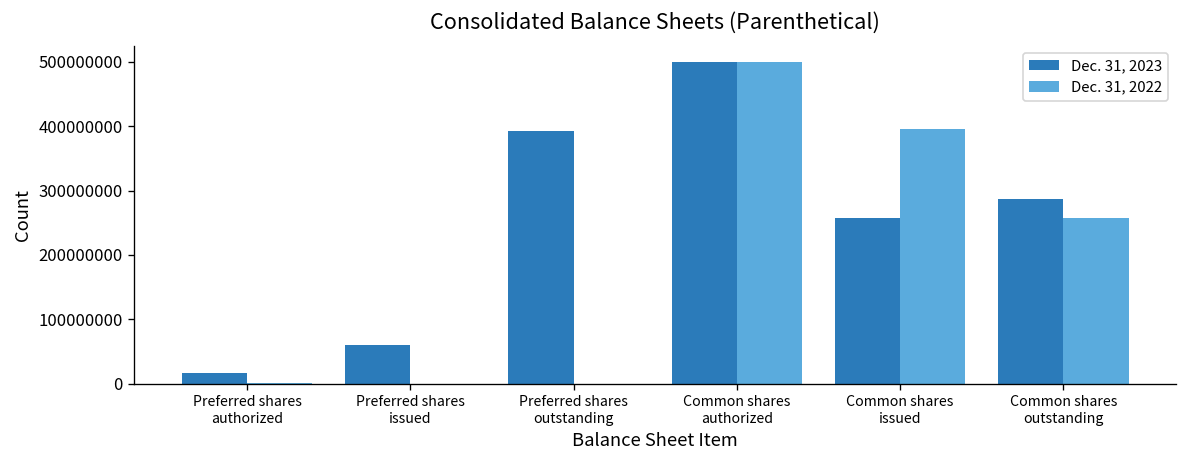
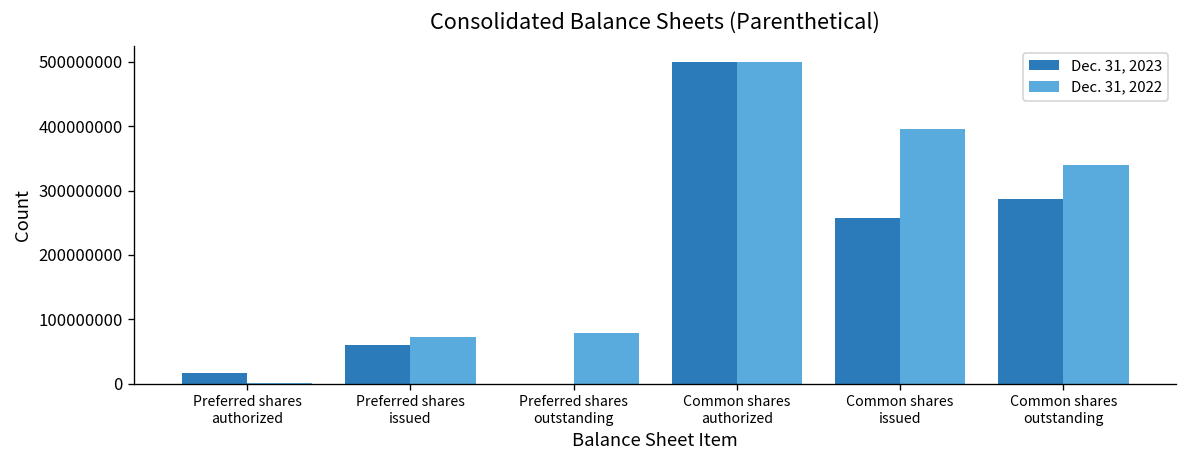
  {
    "Dec. 31, 2023": {
      "Preferred shares authorized": 20000000,
      "Preferred shares issued": 60000000,
-     "Preferred shares outstanding": 390000000,
+     "Preferred shares outstanding": 0,
      "Common shares authorized": 500000000,
      "Common shares issued": 260000000,
      "Common shares outstanding": 290000000
    },
    "Dec. 31, 2022": {
-     "Preferred shares issued": 0,
-     "Preferred shares outstanding": 0,
+     "Preferred shares issued": 70000000,
+     "Preferred shares outstanding": 80000000,
      "Common shares authorized": 500000000,
      "Common shares issued": 400000000,
-     "Common shares outstanding": 260000000
+     "Common shares outstanding": 340000000
    }
  }
